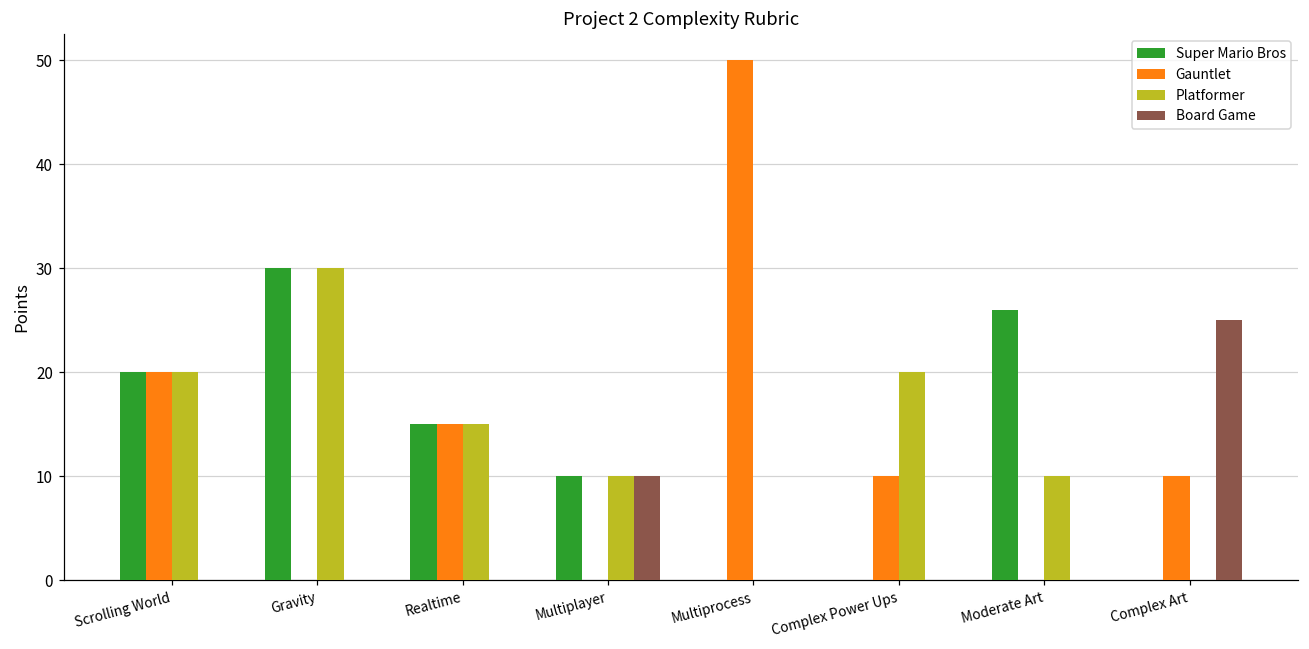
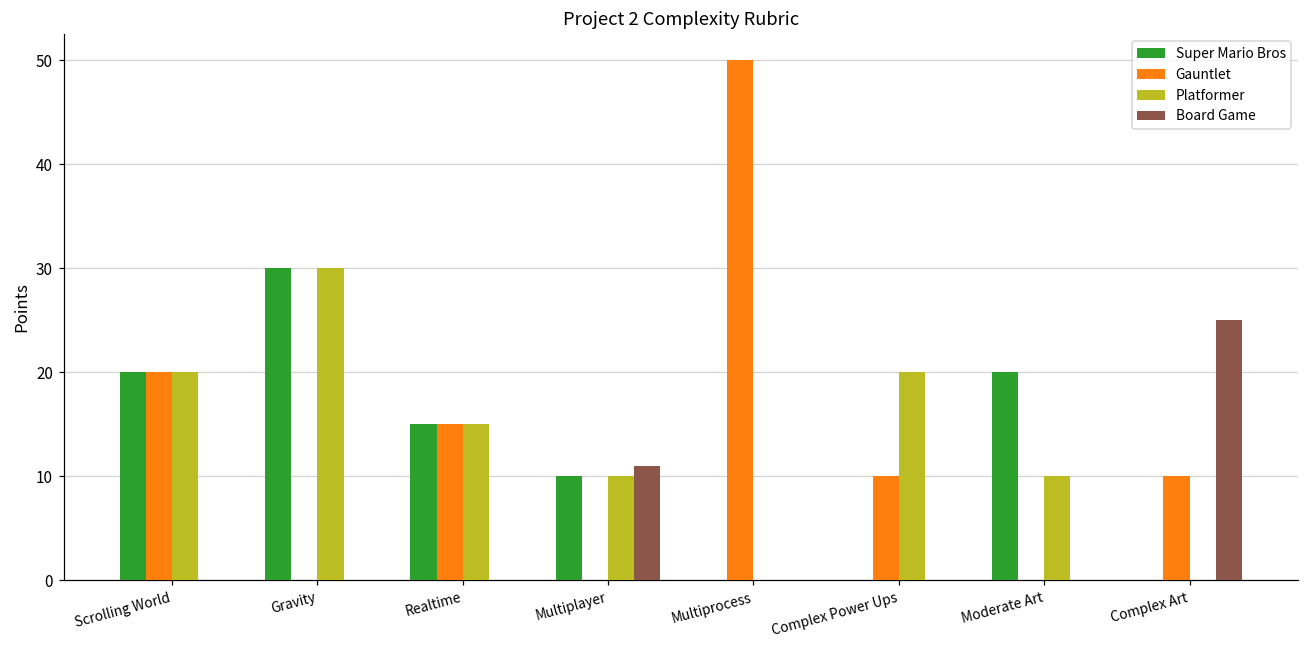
  {
    "Super Mario Bros": {
      "Scrolling World": 20,
      "Gravity": 30,
      "Realtime": 15,
      "Multiplayer": 10,
      "Multiprocess": 0,
      "Complex Power Ups": 0,
-     "Moderate Art": 26,
+     "Moderate Art": 20,
      "Complex Art": 0
    },
    "Gauntlet": {
      "Scrolling World": 20,
      "Gravity": 0,
      "Realtime": 15,
      "Multiplayer": 0,
      "Multiprocess": 50,
      "Complex Power Ups": 10,
      "Moderate Art": 0,
      "Complex Art": 10
    },
    "Platformer": {
      "Scrolling World": 20,
      "Gravity": 30,
      "Realtime": 15,
      "Multiplayer": 10,
      "Multiprocess": 0,
      "Complex Power Ups": 20,
      "Moderate Art": 10,
      "Complex Art": 0
    },
    "Board Game": {
      "Scrolling World": 0,
      "Gravity": 0,
      "Realtime": 0,
-     "Multiplayer": 10,
+     "Multiplayer": 11,
      "Multiprocess": 0,
      "Complex Power Ups": 0,
      "Moderate Art": 0,
      "Complex Art": 25
    }
  }
